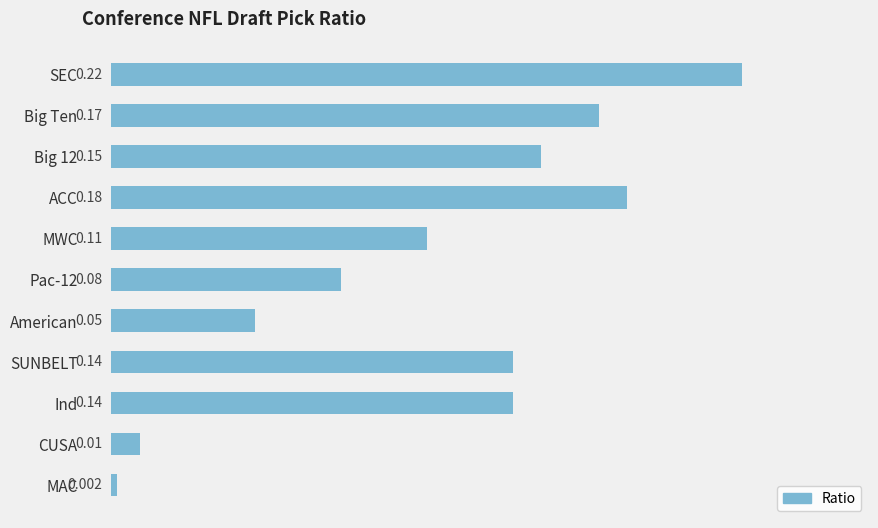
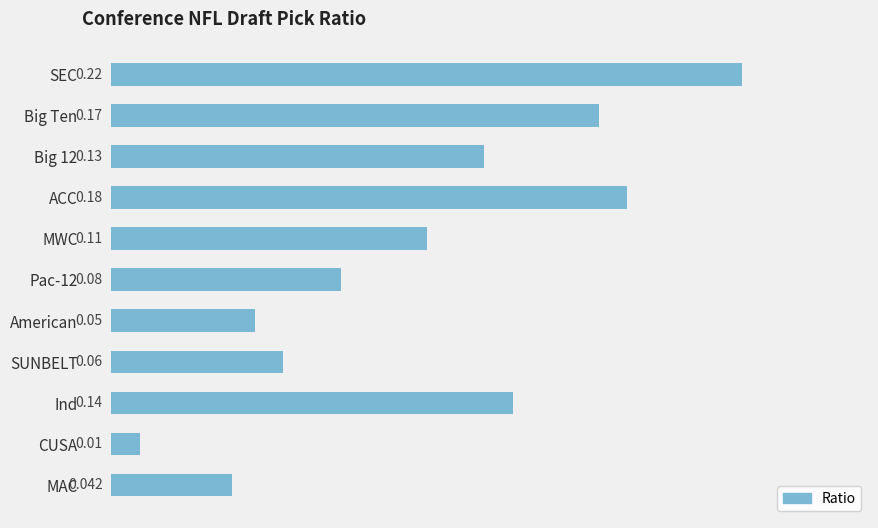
  {
-   "Big 12": 0.15,
-   "SUNBELT": 0.14,
-   "MAC": 0.002
+   "Big 12": 0.13,
+   "SUNBELT": 0.06,
+   "MAC": 0.042
  }
